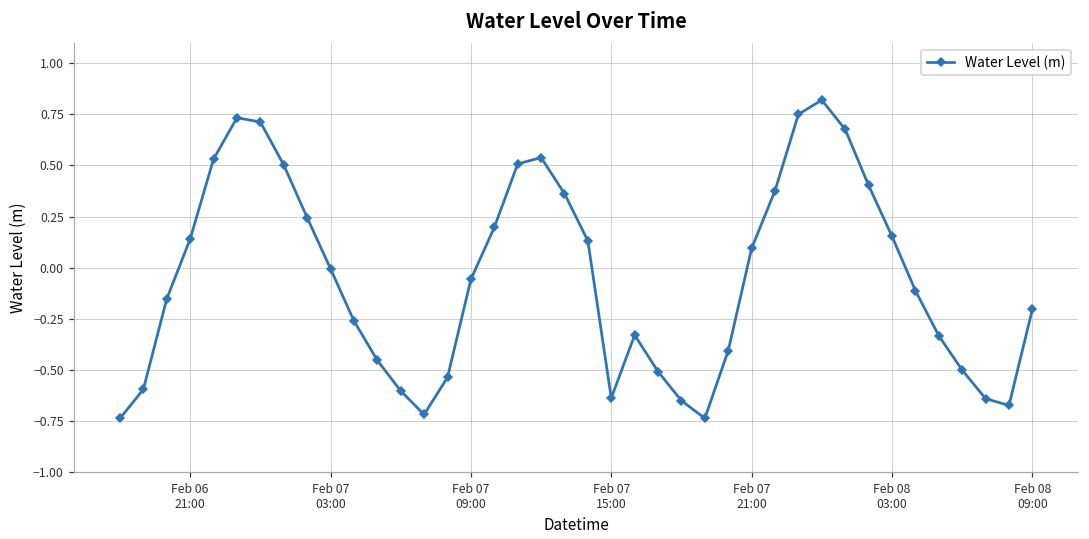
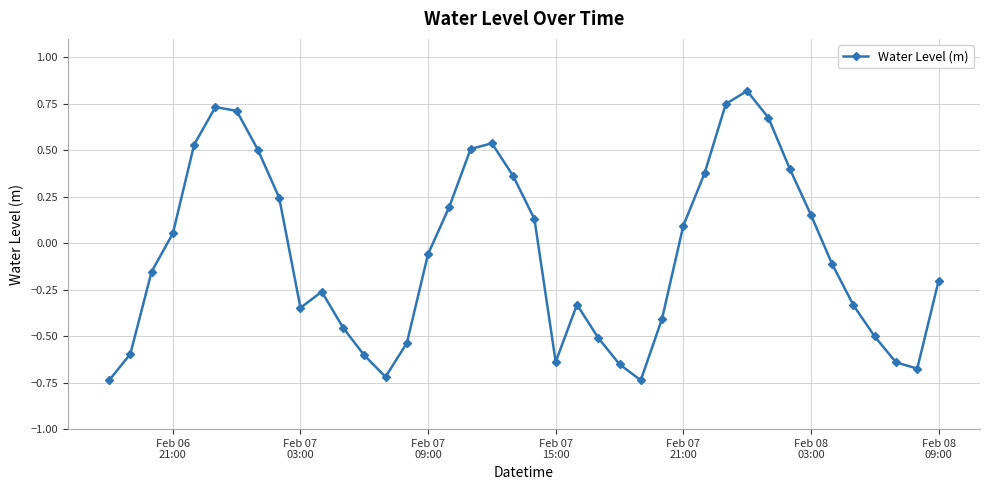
  {
-   "Feb 06 21:00": 0.14,
-   "Feb 07 03:00": -0.01,
+   "Feb 06 21:00": 0.05,
+   "Feb 07 03:00": -0.35,
    "Feb 07 09:00": -0.06,
    "Feb 07 15:00": -0.64,
    "Feb 07 21:00": 0.09,
    "Feb 08 03:00": 0.15,
    "Feb 08 09:00": -0.20
  }
